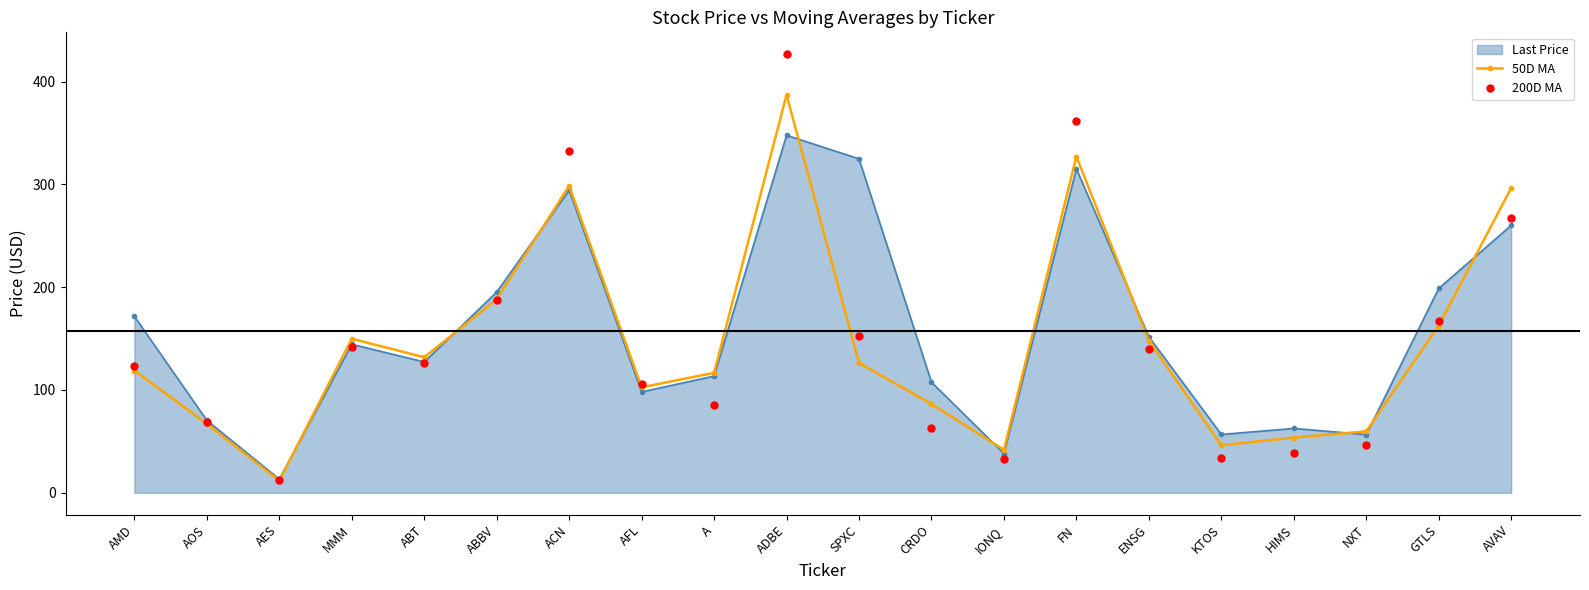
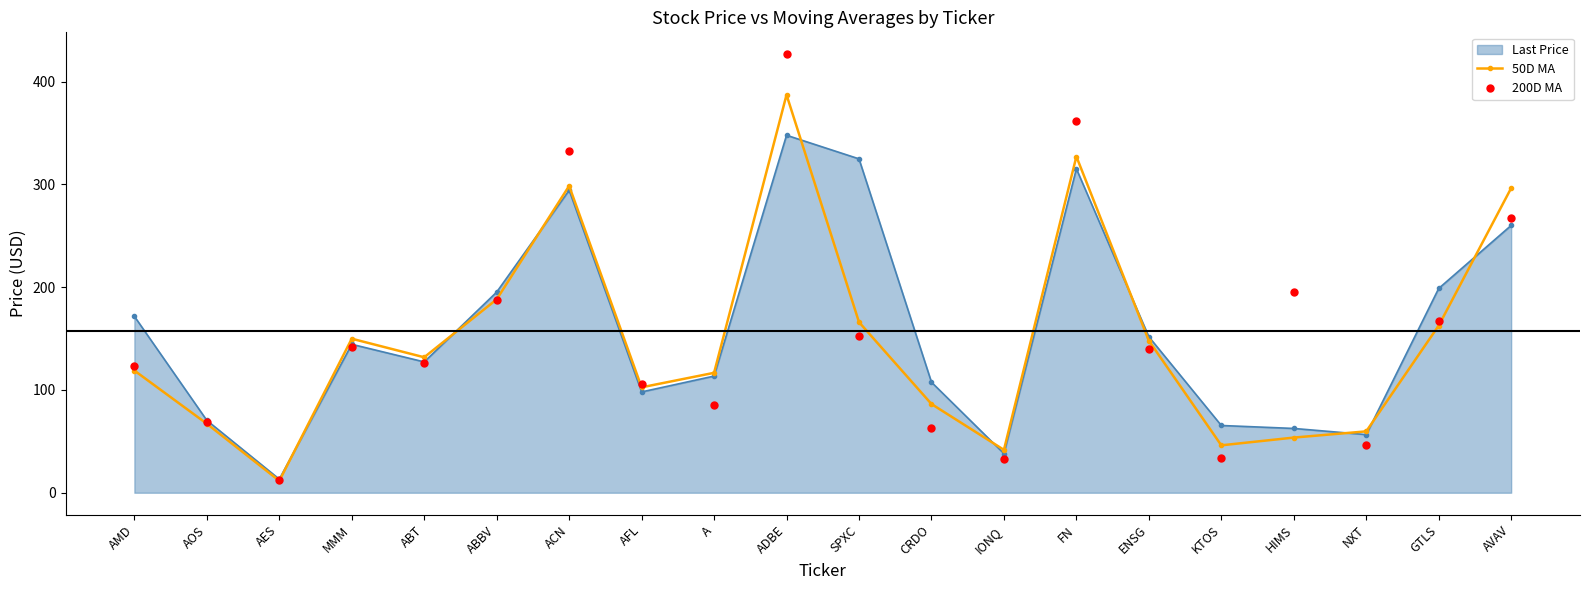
  {
    "Last Price": {
      "AMD": 172,
      "MMM": 144,
      "ABBV": 195,
      "ACN": 294,
      "AFL": 98,
      "A": 114,
      "ADBE": 348,
      "SPXC": 325,
      "CRDO": 108,
      "IONQ": 38,
      "FN": 315,
      "ENSG": 152,
-     "KTOS": 57,
+     "KTOS": 65,
      "HIMS": 63,
      "NXT": 57,
      "GTLS": 199,
      "AVAV": 260
    },
    "50D MA": {
      "AMD": 119,
      "MMM": 150,
      "ABT": 132,
      "ACN": 299,
      "AFL": 103,
      "A": 117,
      "ADBE": 387,
-     "SPXC": 126,
+     "SPXC": 166,
      "CRDO": 86,
      "IONQ": 42,
      "FN": 327,
      "ENSG": 148,
      "KTOS": 46,
      "HIMS": 54,
      "NXT": 60,
      "GTLS": 163,
      "AVAV": 296
    },
    "200D MA": {
      "AMD": 124,
      "MMM": 142,
      "ACN": 332,
      "AFL": 106,
      "A": 85,
      "ADBE": 427,
      "SPXC": 153,
      "CRDO": 63,
      "IONQ": 33,
      "FN": 362,
      "ENSG": 140,
      "KTOS": 34,
-     "HIMS": 38,
+     "HIMS": 195,
      "NXT": 46,
      "GTLS": 167,
      "AVAV": 268
    }
  }
